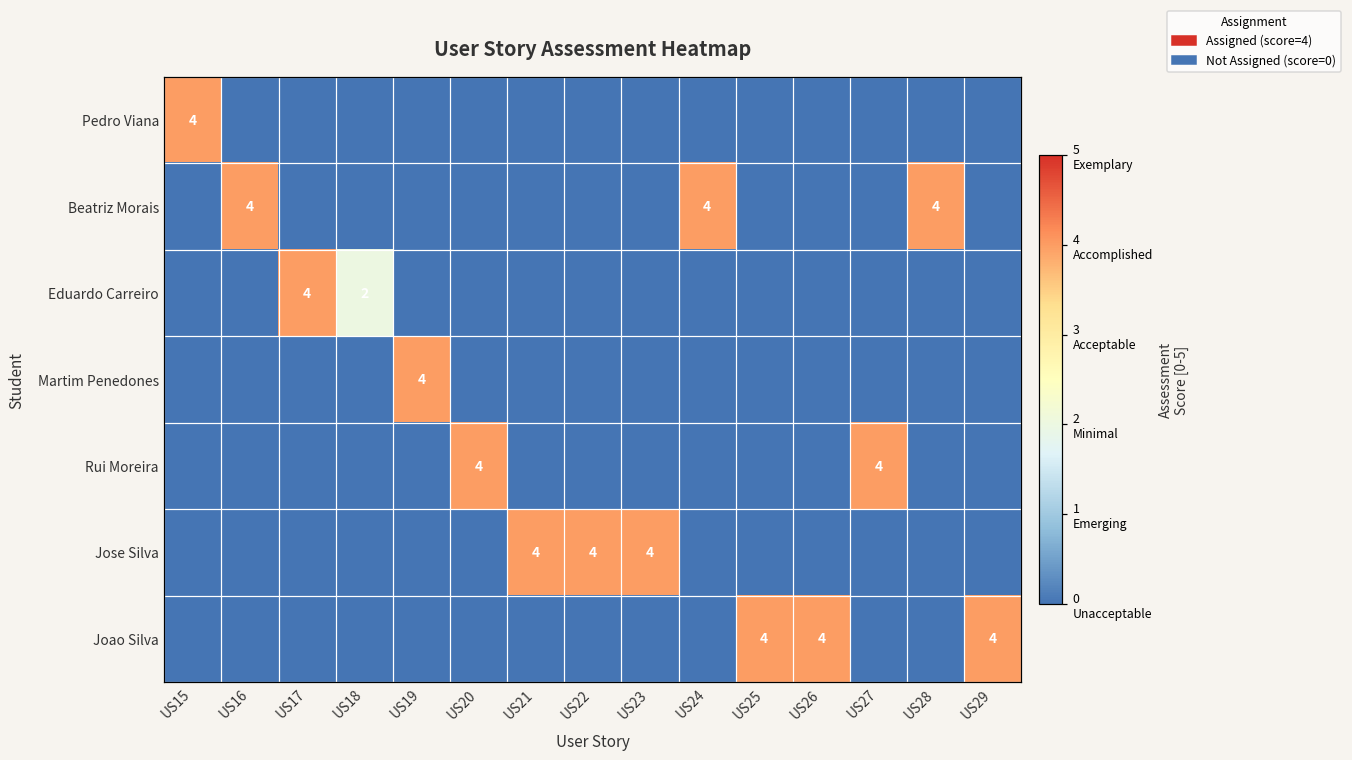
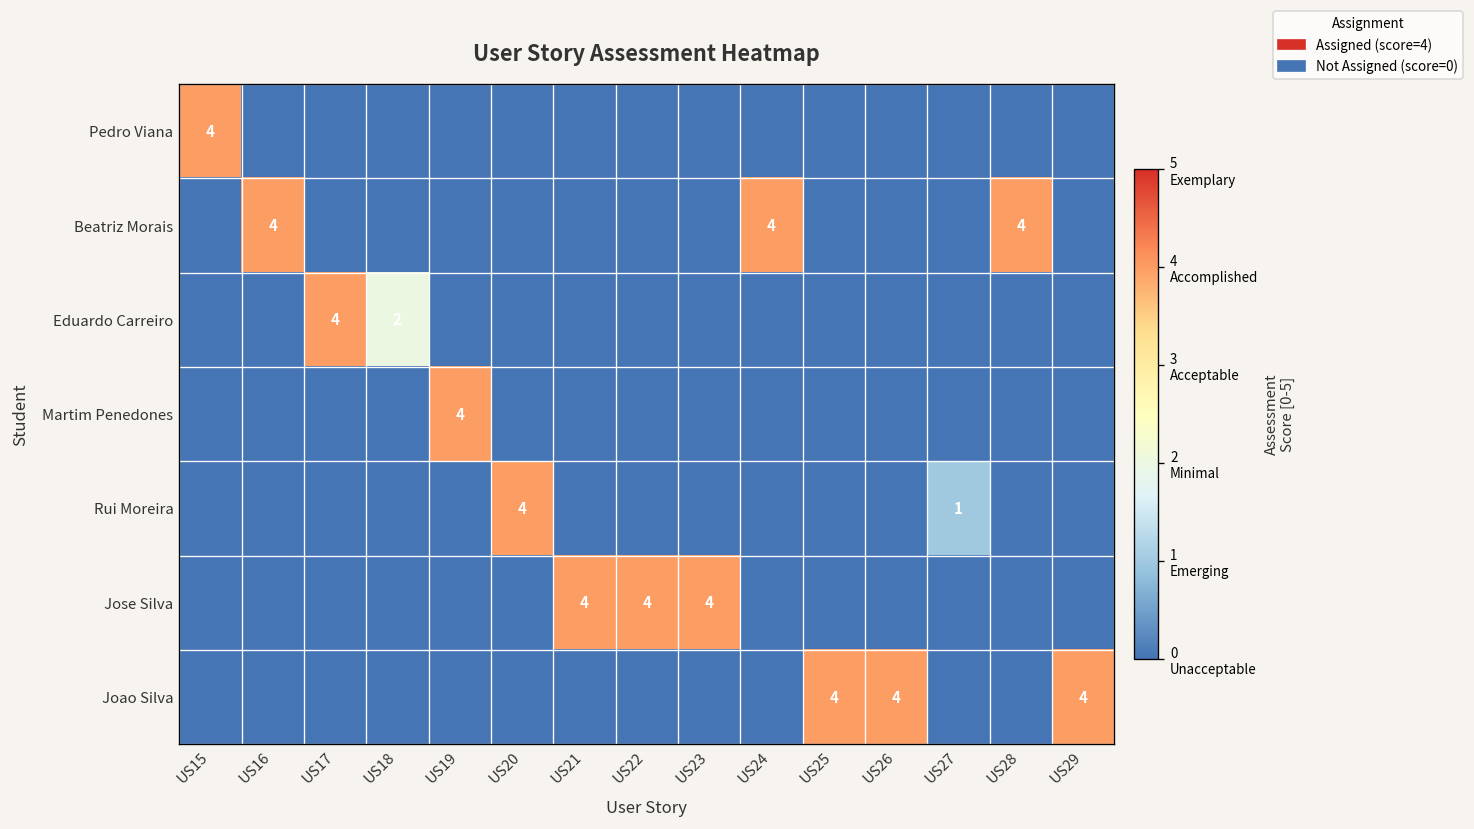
  {
    "Pedro Viana": {
      "US15": 4
    },
    "Beatriz Morais": {
      "US16": 4,
      "US24": 4,
      "US28": 4
    },
    "Eduardo Carreiro": {
      "US17": 4
    },
    "Martim Penedones": {
      "US19": 4
    },
    "Rui Moreira": {
      "US20": 4,
-     "US27": 4
+     "US27": 1
    },
    "Jose Silva": {
      "US21": 4,
      "US22": 4,
      "US23": 4
    },
    "Joao Silva": {
      "US25": 4,
      "US26": 4,
      "US29": 4
    }
  }
